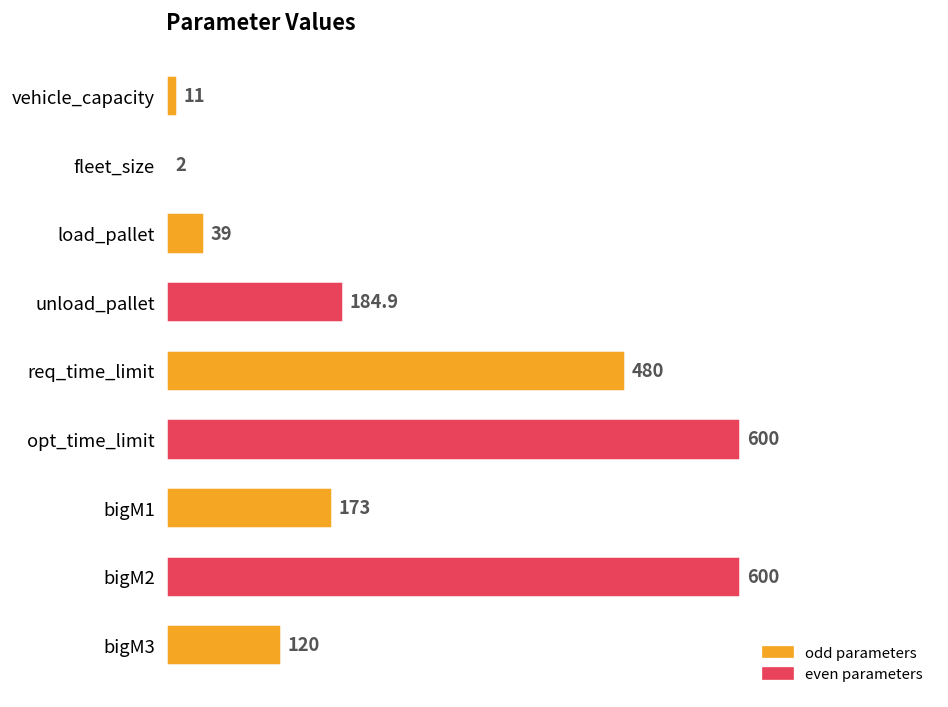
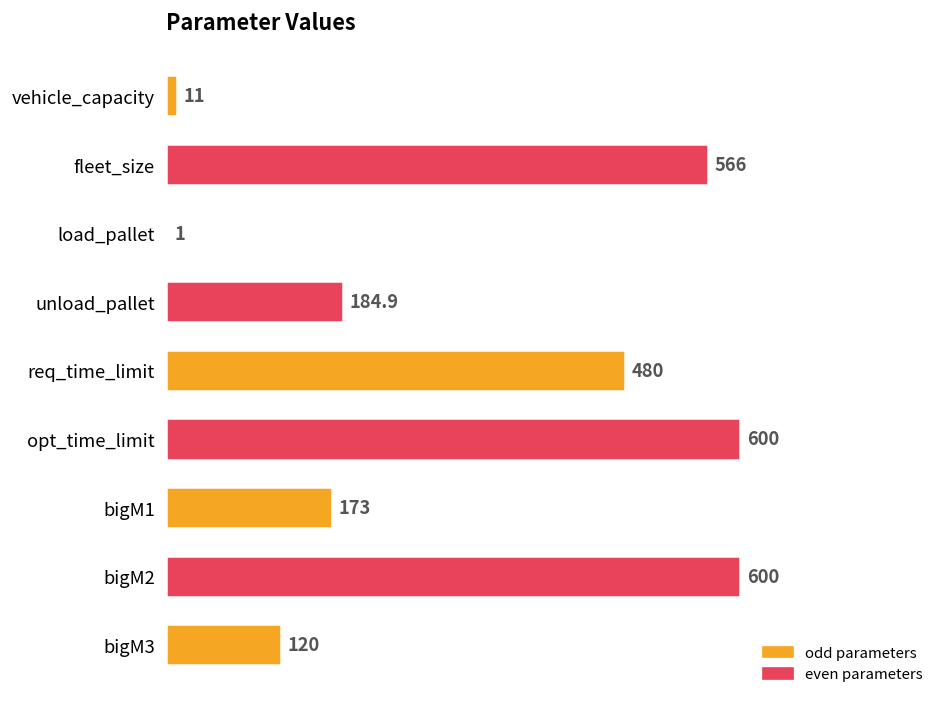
  {
    "vehicle_capacity": 11,
-   "fleet_size": 2,
-   "load_pallet": 39,
+   "fleet_size": 566,
+   "load_pallet": 1,
    "unload_pallet": 184.9,
    "req_time_limit": 480,
    "opt_time_limit": 600,
    "bigM1": 173,
    "bigM2": 600,
    "bigM3": 120
  }
